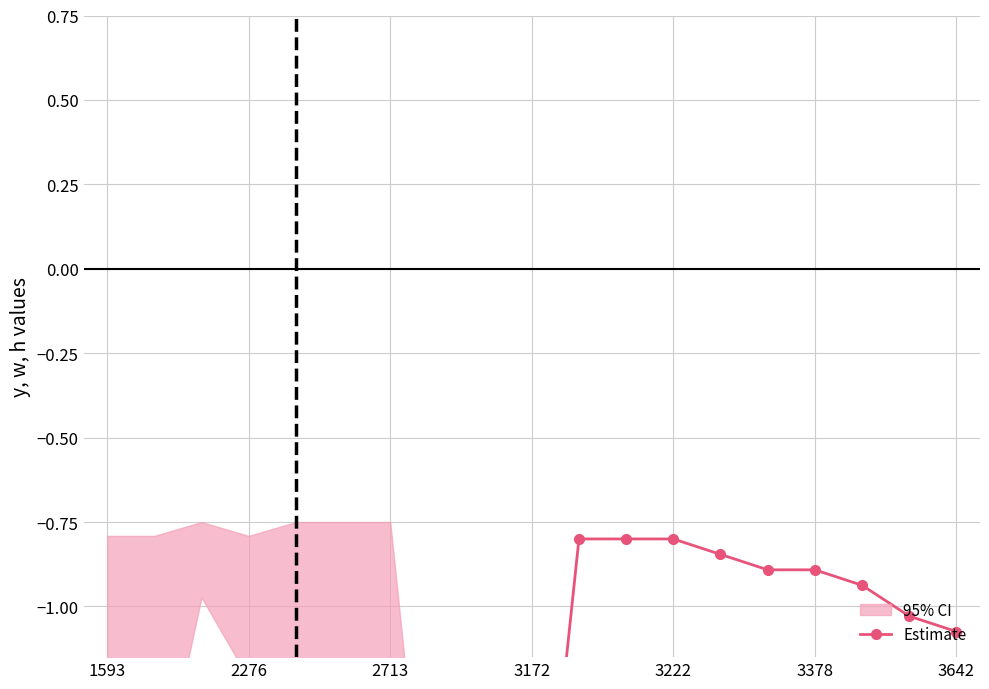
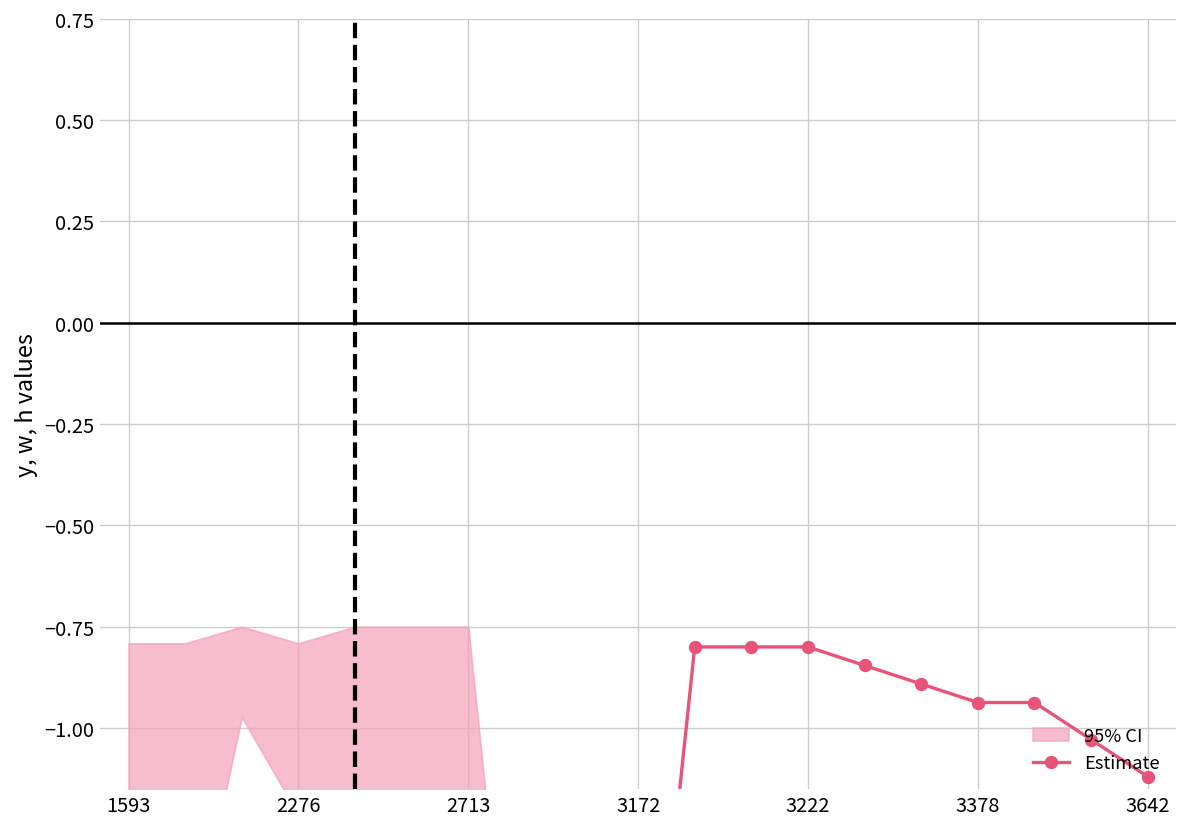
  {
    "Estimate": {
      "3222": -0.80,
-     "3378": -0.89,
-     "3642": -1.07
+     "3378": -0.94,
+     "3642": -1.12
    }
  }
